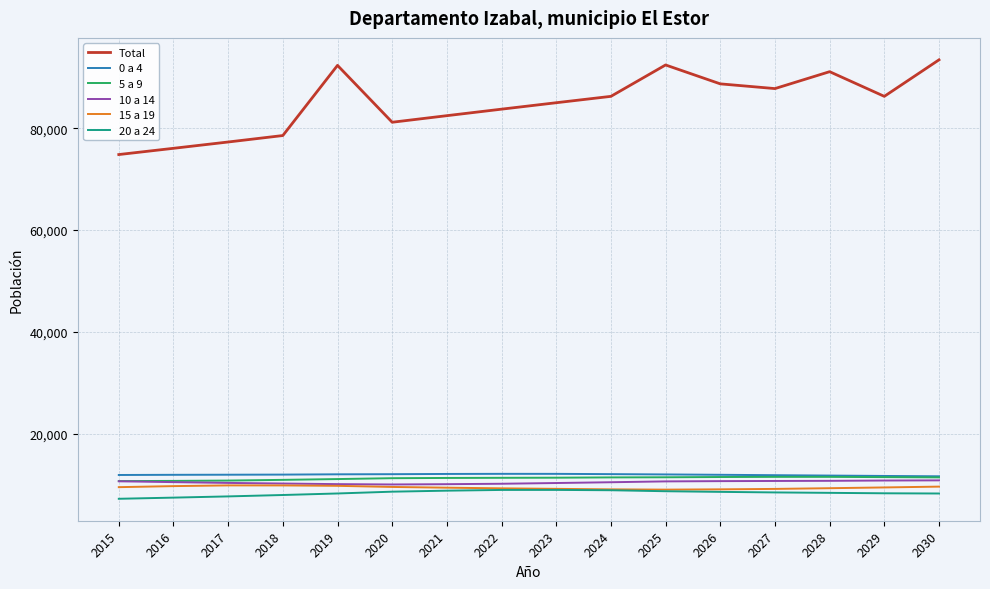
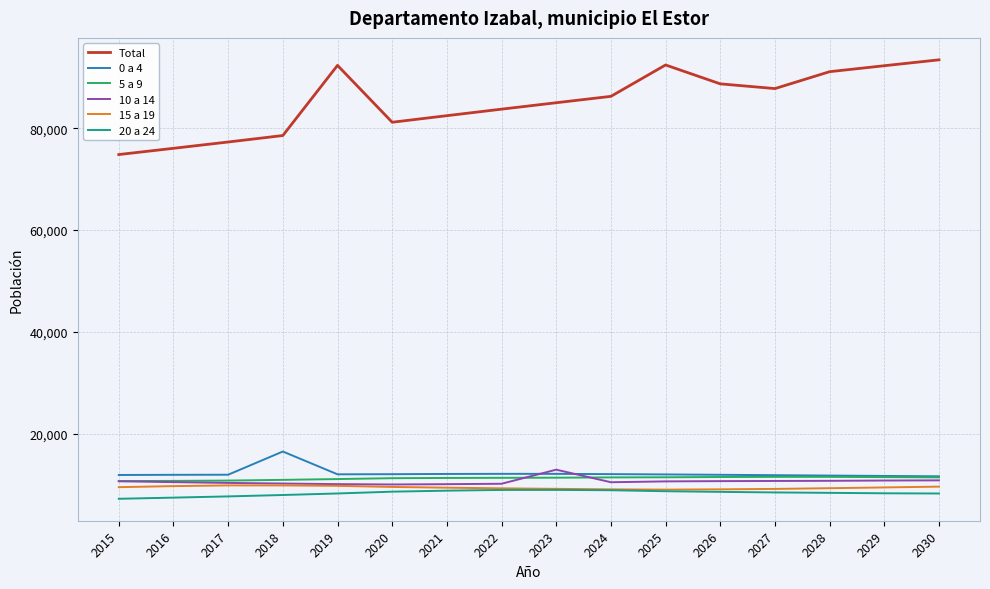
  {
    "Total": {
      "2015": "75,000",
      "2016": "76,000",
      "2017": "77,000",
      "2018": "79,000",
      "2019": "92,000",
      "2020": "81,000",
      "2021": "82,000",
      "2022": "84,000",
      "2023": "85,000",
      "2024": "86,000",
      "2025": "92,000",
      "2026": "89,000",
      "2027": "88,000",
      "2028": "91,000",
-     "2029": "86,000",
+     "2029": "92,000",
      "2030": "93,000"
    },
    "0 a 4": {
      "2015": "12,000",
      "2016": "12,000",
      "2017": "12,000",
-     "2018": "12,000",
+     "2018": "16,000",
      "2019": "12,000",
      "2020": "12,000",
      "2021": "12,000",
      "2022": "12,000",
      "2023": "12,000",
      "2024": "12,000",
      "2025": "12,000"
    },
    "10 a 14": {
      "2021": "10,000",
      "2022": "10,000",
-     "2023": "10,000",
+     "2023": "13,000",
      "2024": "10,000",
      "2025": "11,000",
      "2026": "11,000",
      "2027": "11,000",
      "2028": "11,000",
      "2029": "11,000",
      "2030": "11,000"
    },
    "15 a 19": {
      "2015": "9,000",
      "2016": "10,000",
      "2021": "9,000",
      "2026": "9,000",
      "2027": "9,000",
      "2028": "9,000",
      "2029": "9,000",
      "2030": "10,000"
    }
  }
